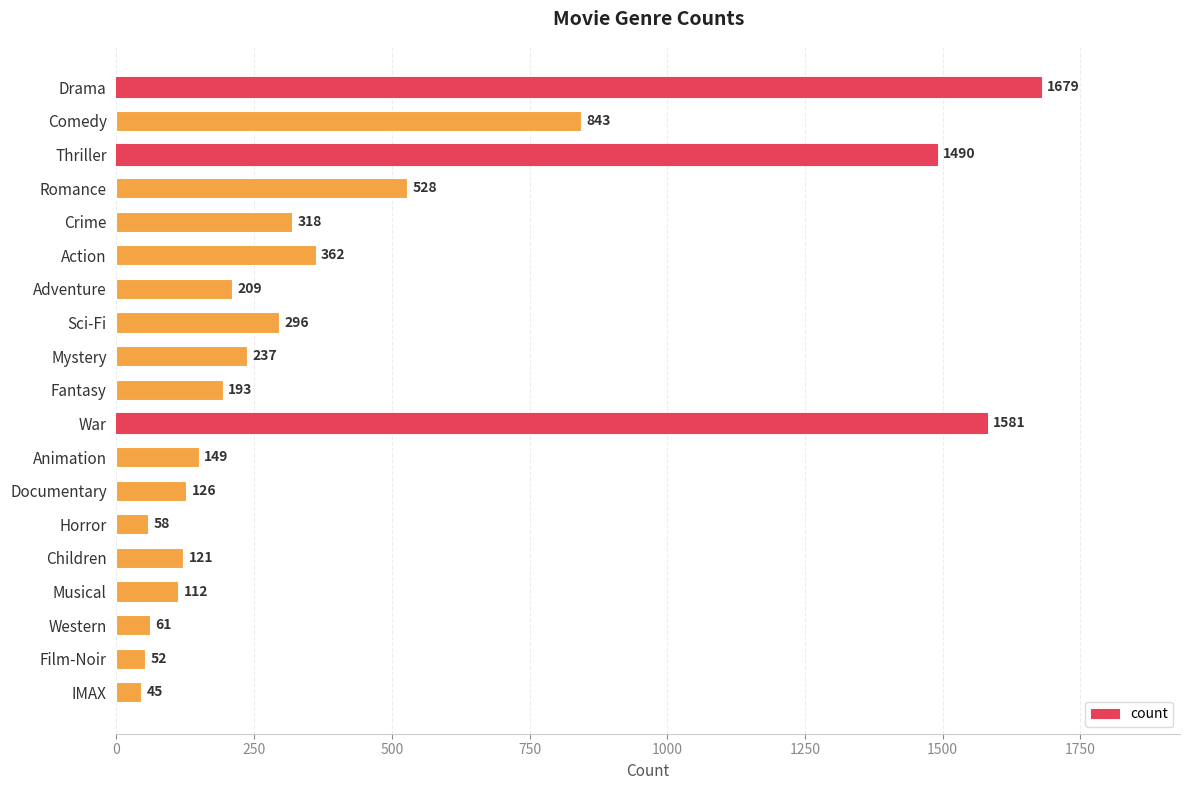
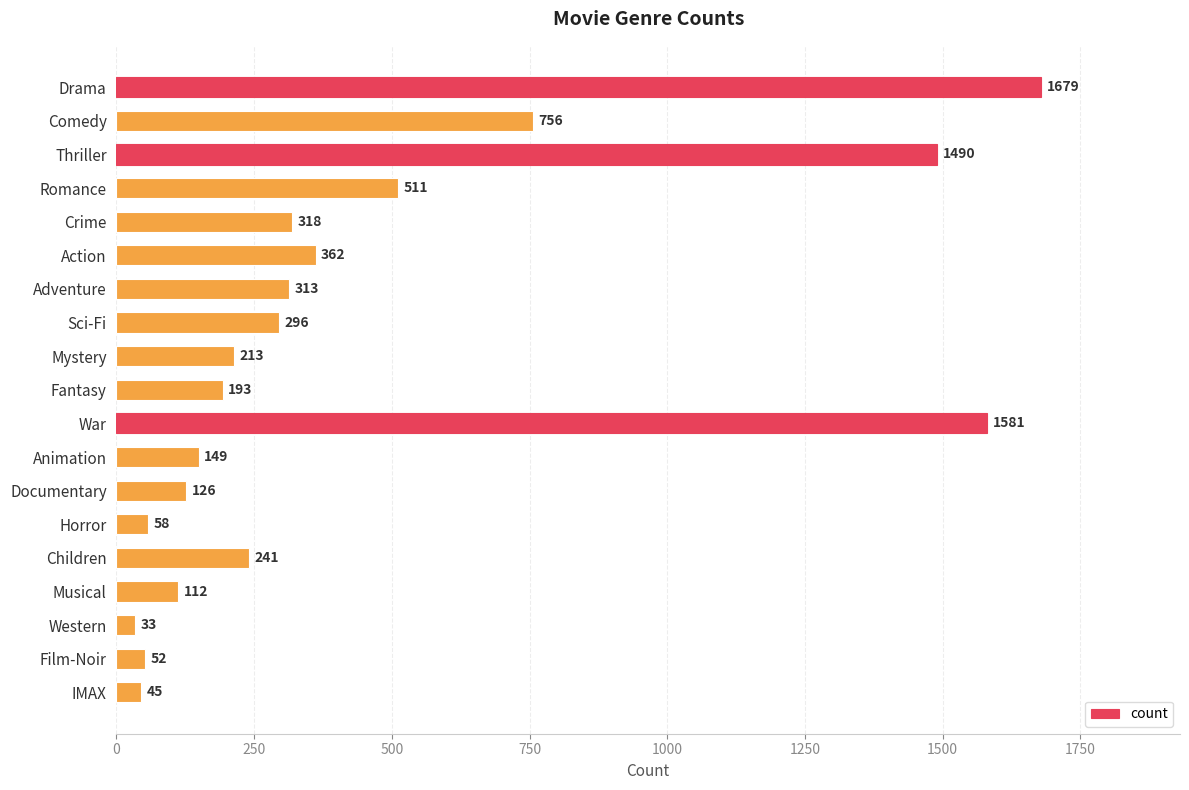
  {
    "Drama": 1679,
-   "Comedy": 843,
+   "Comedy": 756,
    "Thriller": 1490,
-   "Romance": 528,
+   "Romance": 511,
    "Crime": 318,
    "Action": 362,
-   "Adventure": 209,
+   "Adventure": 313,
    "Sci-Fi": 296,
-   "Mystery": 237,
+   "Mystery": 213,
    "Fantasy": 193,
    "War": 1581,
    "Animation": 149,
    "Documentary": 126,
    "Horror": 58,
-   "Children": 121,
+   "Children": 241,
    "Musical": 112,
-   "Western": 61,
+   "Western": 33,
    "Film-Noir": 52,
    "IMAX": 45
  }
